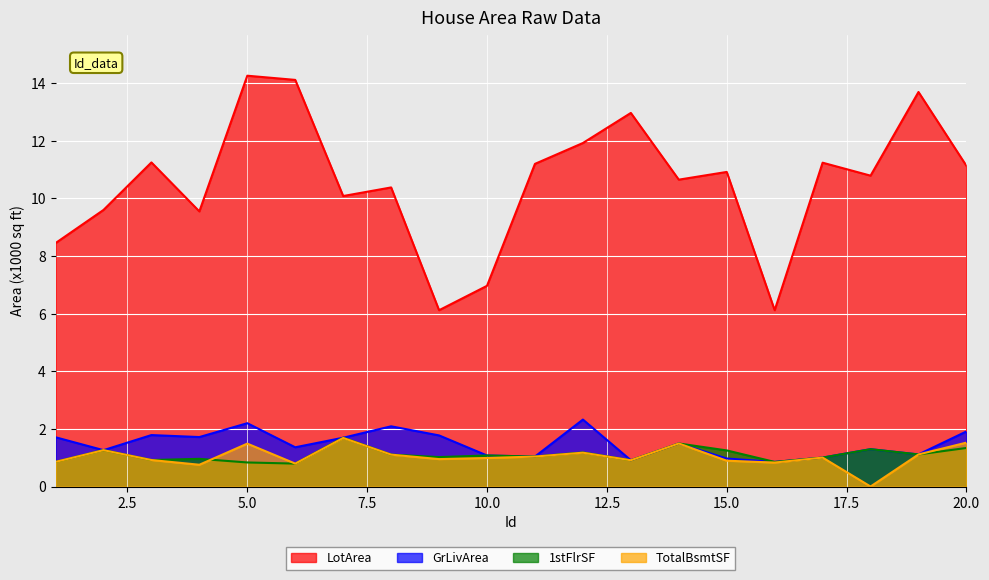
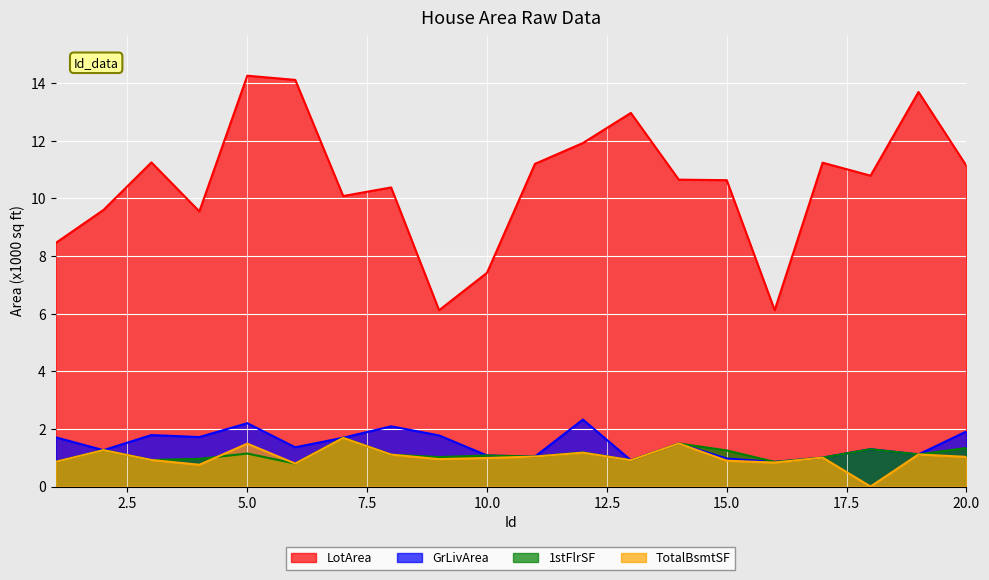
  {
    "LotArea": {
      "5.0": 14.3,
-     "10.0": 7.0,
-     "15.0": 10.9,
+     "10.0": 7.4,
+     "15.0": 10.6,
      "20.0": 11.1
    },
    "GrLivArea": {
      "5.0": 2.2,
      "20.0": 1.9
    },
    "1stFlrSF": {
-     "5.0": 0.8,
+     "5.0": 1.1,
      "15.0": 1.3,
      "20.0": 1.3
    },
    "TotalBsmtSF": {
      "5.0": 1.5,
-     "20.0": 1.5
+     "20.0": 1.0
    }
  }
